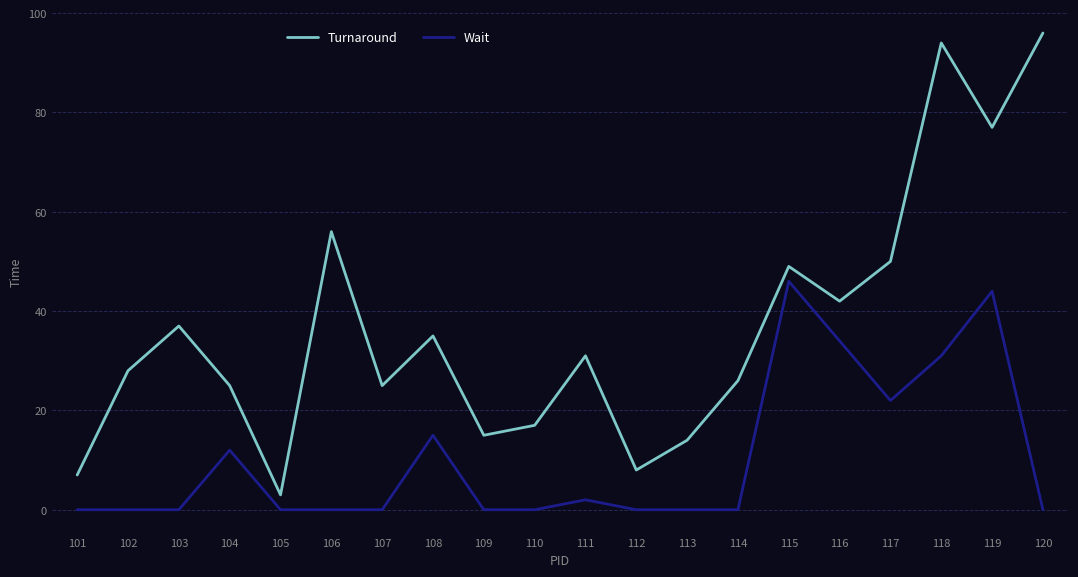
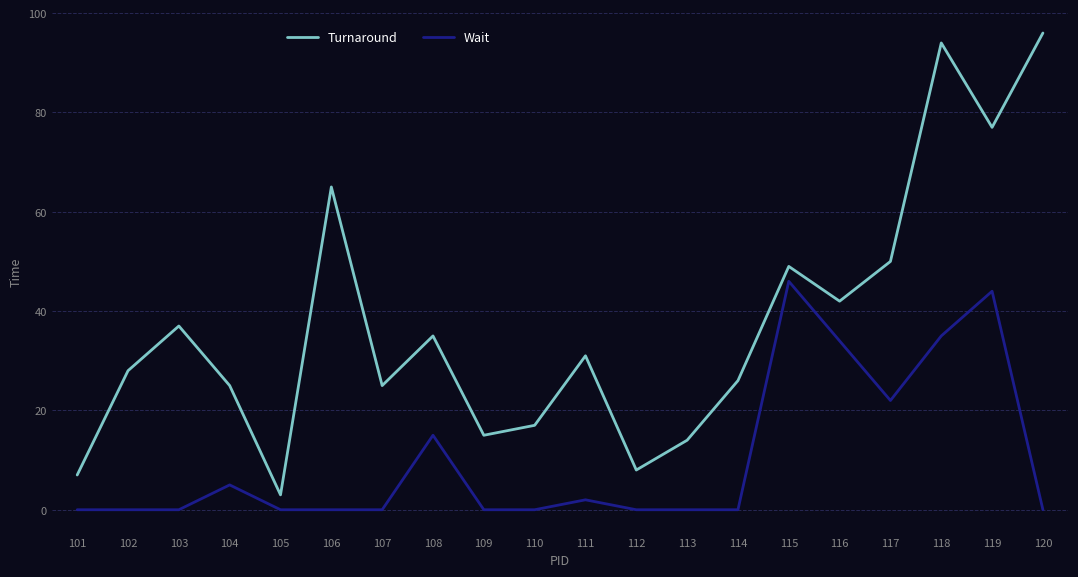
  {
    "Turnaround": {
      "101": 7,
      "102": 28,
      "103": 37,
      "104": 25,
      "105": 3,
-     "106": 56,
+     "106": 65,
      "107": 25,
      "108": 35,
      "109": 15,
      "110": 17,
      "111": 31,
      "112": 8,
      "113": 14,
      "114": 26,
      "115": 49,
      "116": 42,
      "117": 50,
      "118": 94,
      "119": 77,
      "120": 96
    },
    "Wait": {
      "101": 0,
      "102": 0,
      "103": 0,
-     "104": 12,
+     "104": 5,
      "105": 0,
      "106": 0,
      "107": 0,
      "108": 15,
      "109": 0,
      "110": 0,
      "111": 2,
      "112": 0,
      "113": 0,
      "114": 0,
      "115": 46,
      "116": 34,
      "117": 22,
-     "118": 31,
+     "118": 35,
      "119": 44,
      "120": 0
    }
  }
